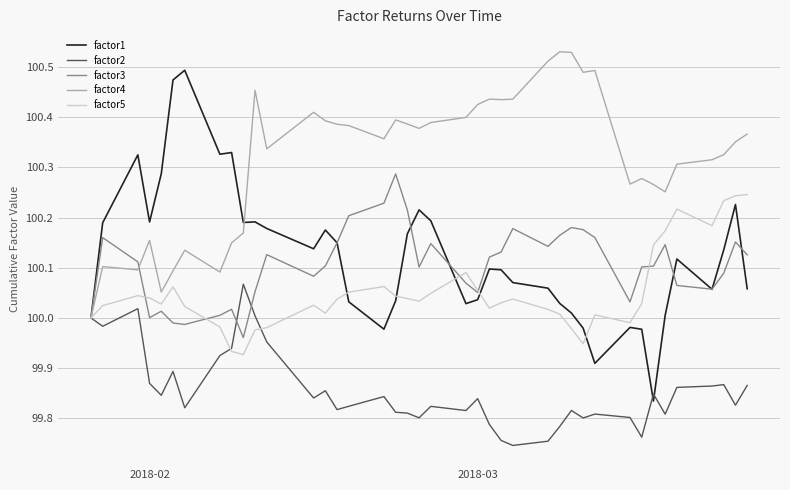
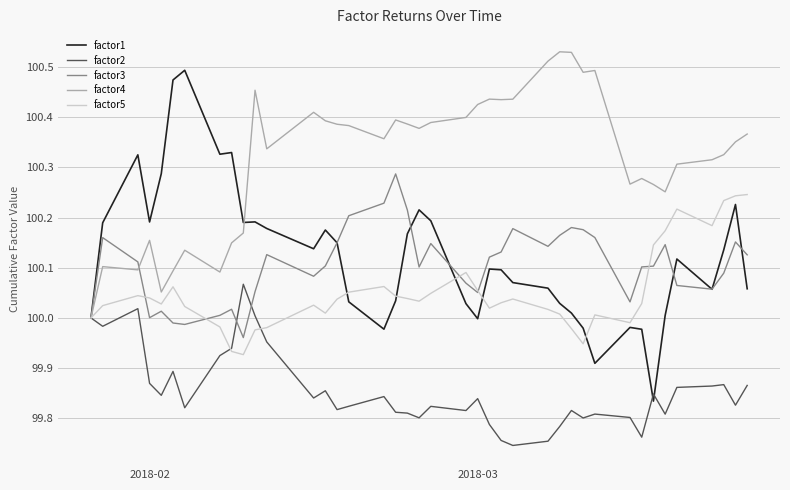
  {
    "factor1": {
      "2018-02": 100.19,
-     "2018-03": 100.04
+     "2018-03": 100.00
    },
    "factor2": {
      "2018-02": 99.87,
      "2018-03": 99.84
    }
  }
